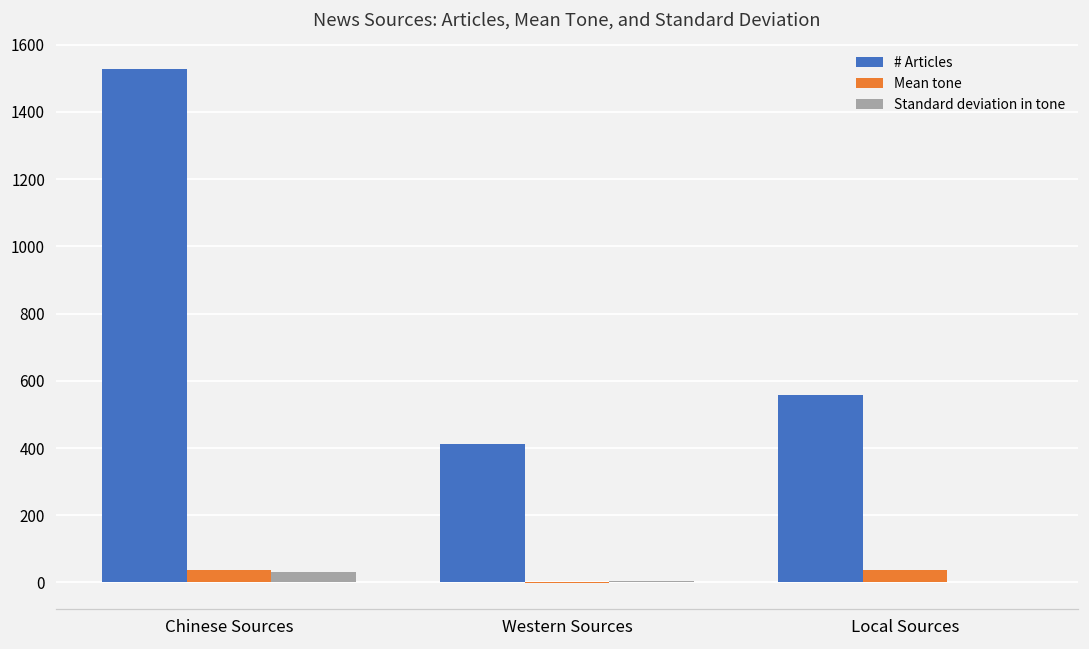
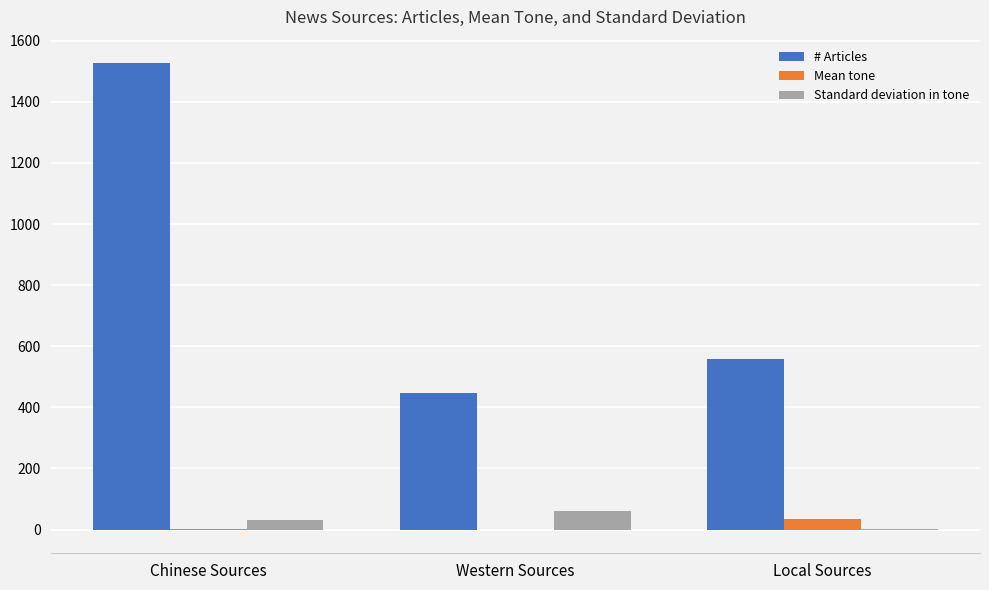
  {
    "# Articles": {
      "Chinese Sources": 1530,
-     "Western Sources": 410,
+     "Western Sources": 450,
      "Local Sources": 560
    },
    "Mean tone": {
-     "Chinese Sources": 40,
+     "Chinese Sources": 0,
      "Local Sources": 40
    },
    "Standard deviation in tone": {
      "Chinese Sources": 30,
-     "Western Sources": 0
+     "Western Sources": 60
    }
  }
